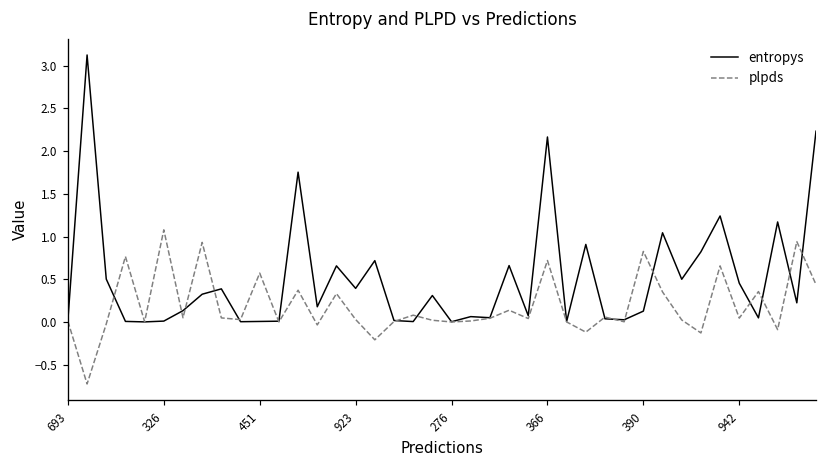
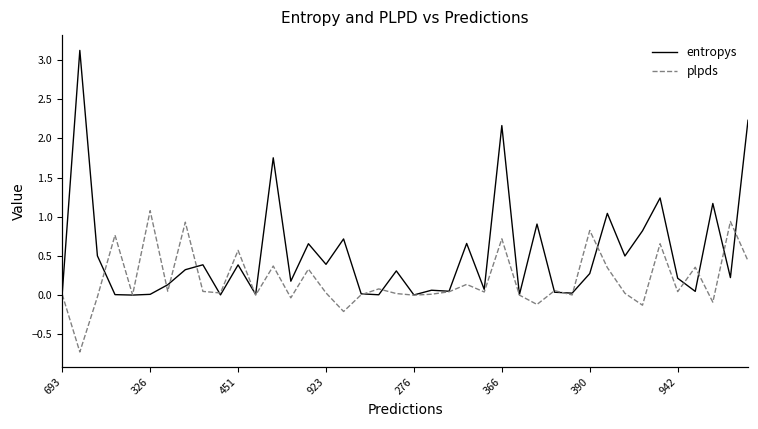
  {
    "entropys": {
      "326": 0.0,
-     "451": 0.0,
+     "451": 0.4,
      "923": 0.4,
      "366": 2.2,
-     "390": 0.1,
-     "942": 0.5
+     "390": 0.3,
+     "942": 0.2
    },
    "plpds": {
      "326": 1.1,
      "451": 0.6,
      "923": 0.0,
      "366": 0.7,
      "390": 0.8,
      "942": 0.0
    }
  }
